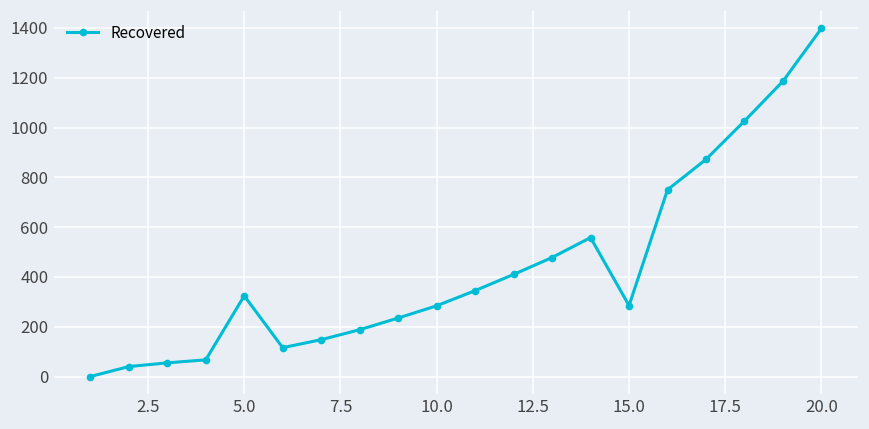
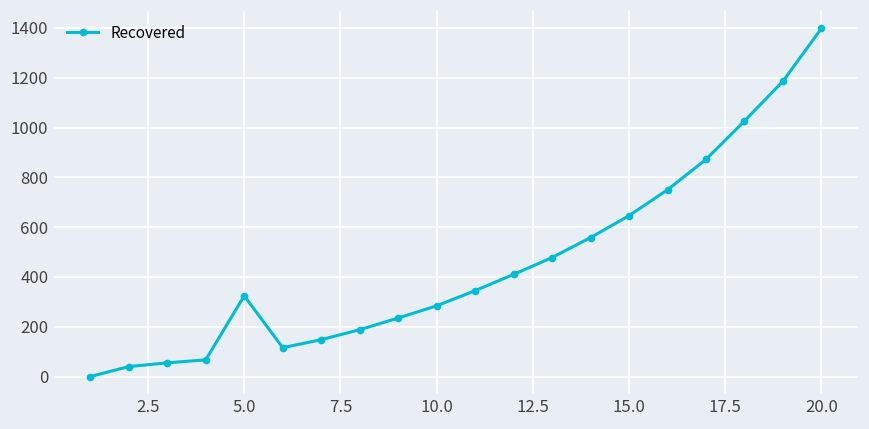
  {
    "5.0": 320,
    "10.0": 280,
-   "15.0": 290,
+   "15.0": 650,
    "20.0": 1400
  }
